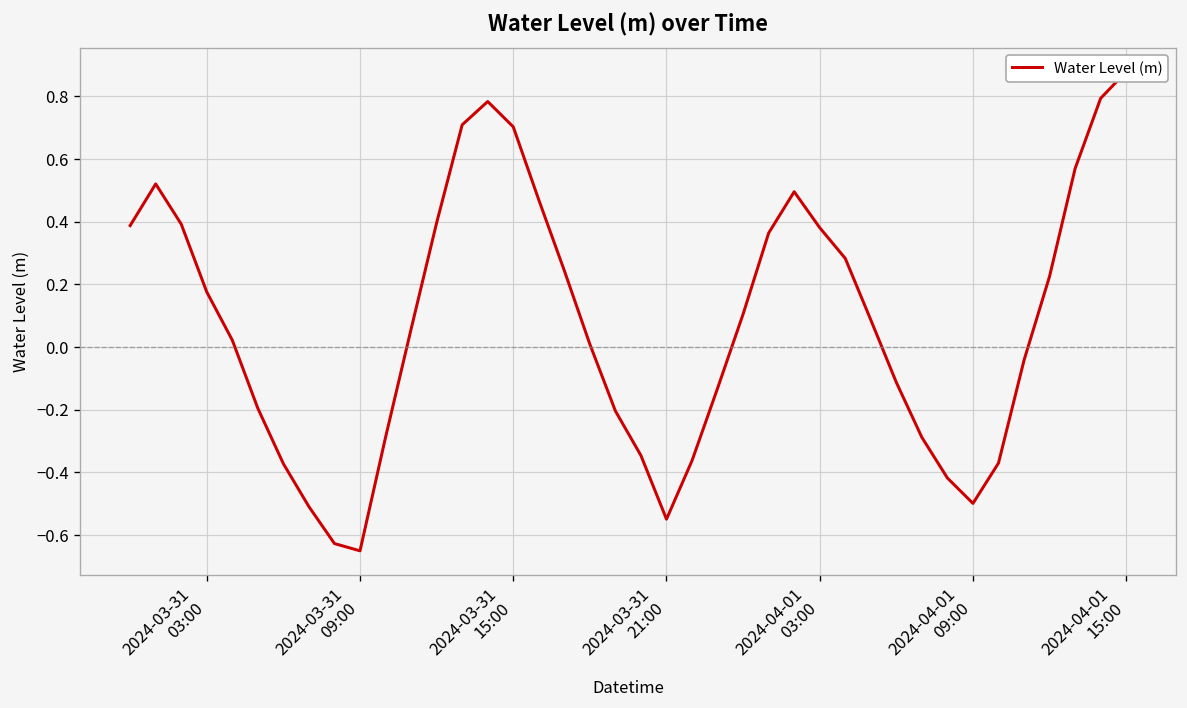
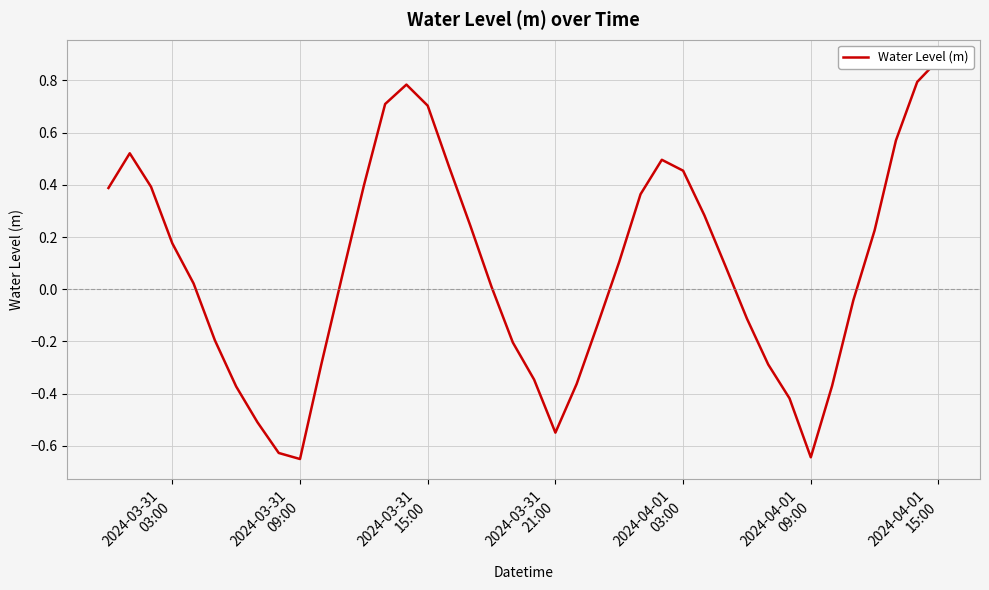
  {
    "2024-03-31 03:00": 0.18,
    "2024-03-31 09:00": -0.65,
    "2024-03-31 15:00": 0.70,
    "2024-03-31 21:00": -0.55,
-   "2024-04-01 03:00": 0.38,
-   "2024-04-01 09:00": -0.50
+   "2024-04-01 03:00": 0.45,
+   "2024-04-01 09:00": -0.64
  }
